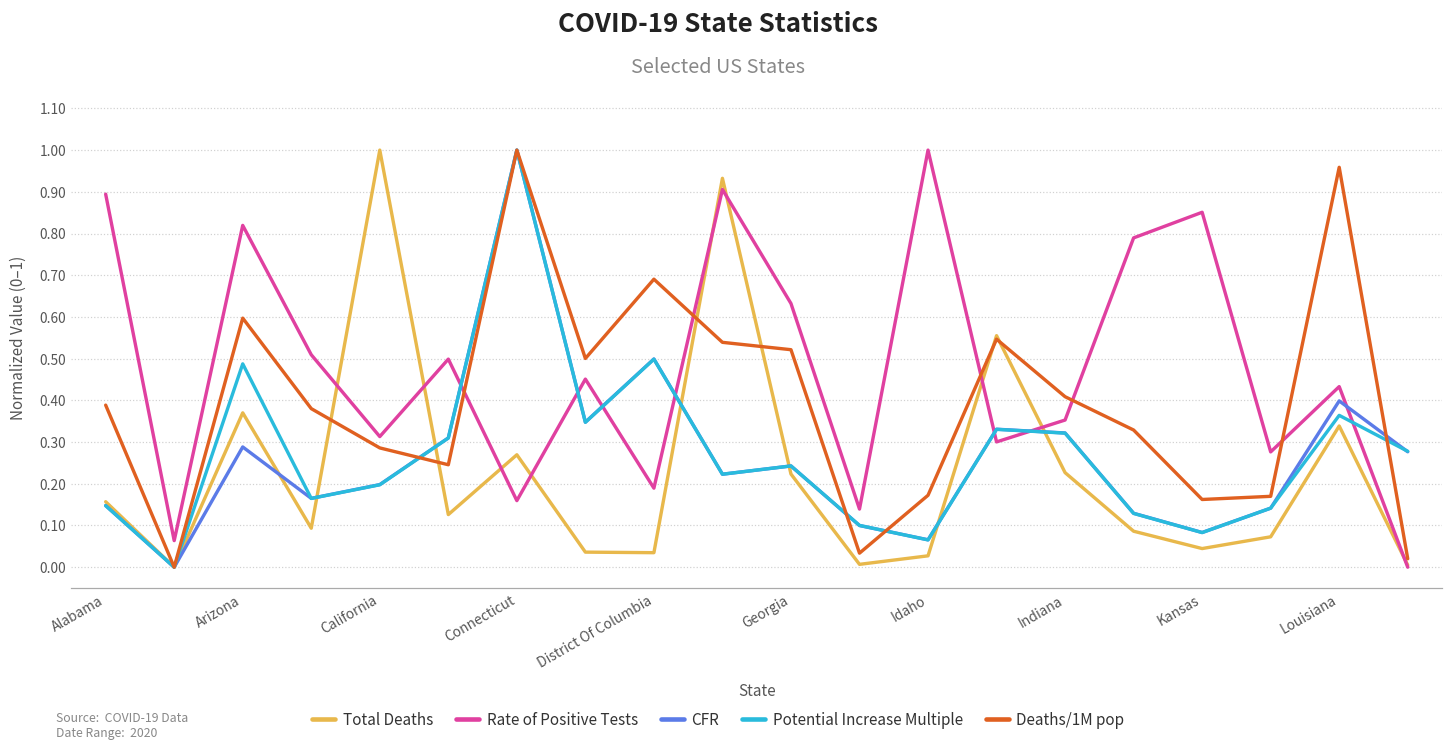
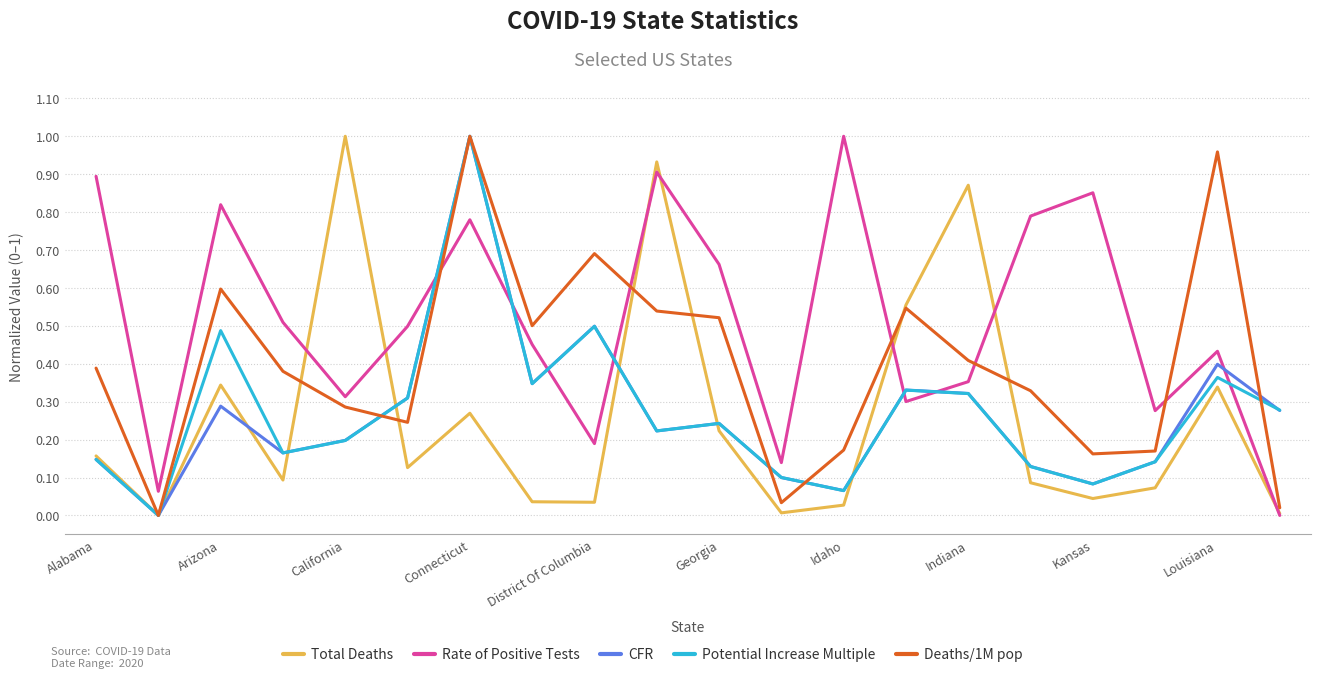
  {
    "Total Deaths": {
      "Alabama": 0.16,
-     "Arizona": 0.37,
+     "Arizona": 0.34,
      "California": 1.00,
      "Connecticut": 0.27,
      "District Of Columbia": 0.03,
      "Georgia": 0.22,
      "Idaho": 0.03,
-     "Indiana": 0.23,
+     "Indiana": 0.87,
      "Kansas": 0.04,
      "Louisiana": 0.34
    },
    "Rate of Positive Tests": {
      "Alabama": 0.89,
      "Arizona": 0.82,
      "California": 0.31,
-     "Connecticut": 0.16,
+     "Connecticut": 0.78,
      "District Of Columbia": 0.19,
-     "Georgia": 0.63,
+     "Georgia": 0.66,
      "Idaho": 1.00,
      "Indiana": 0.35,
      "Kansas": 0.85,
      "Louisiana": 0.43
    },
    "CFR": {
      "Arizona": 0.29,
      "Louisiana": 0.40
    },
    "Potential Increase Multiple": {
      "Arizona": 0.49,
      "Louisiana": 0.36
    },
    "Deaths/1M pop": {
      "Alabama": 0.39,
      "Arizona": 0.60,
      "California": 0.29,
      "District Of Columbia": 0.69,
      "Georgia": 0.52,
      "Idaho": 0.17,
      "Indiana": 0.41,
      "Kansas": 0.16,
      "Louisiana": 0.96
    }
  }
